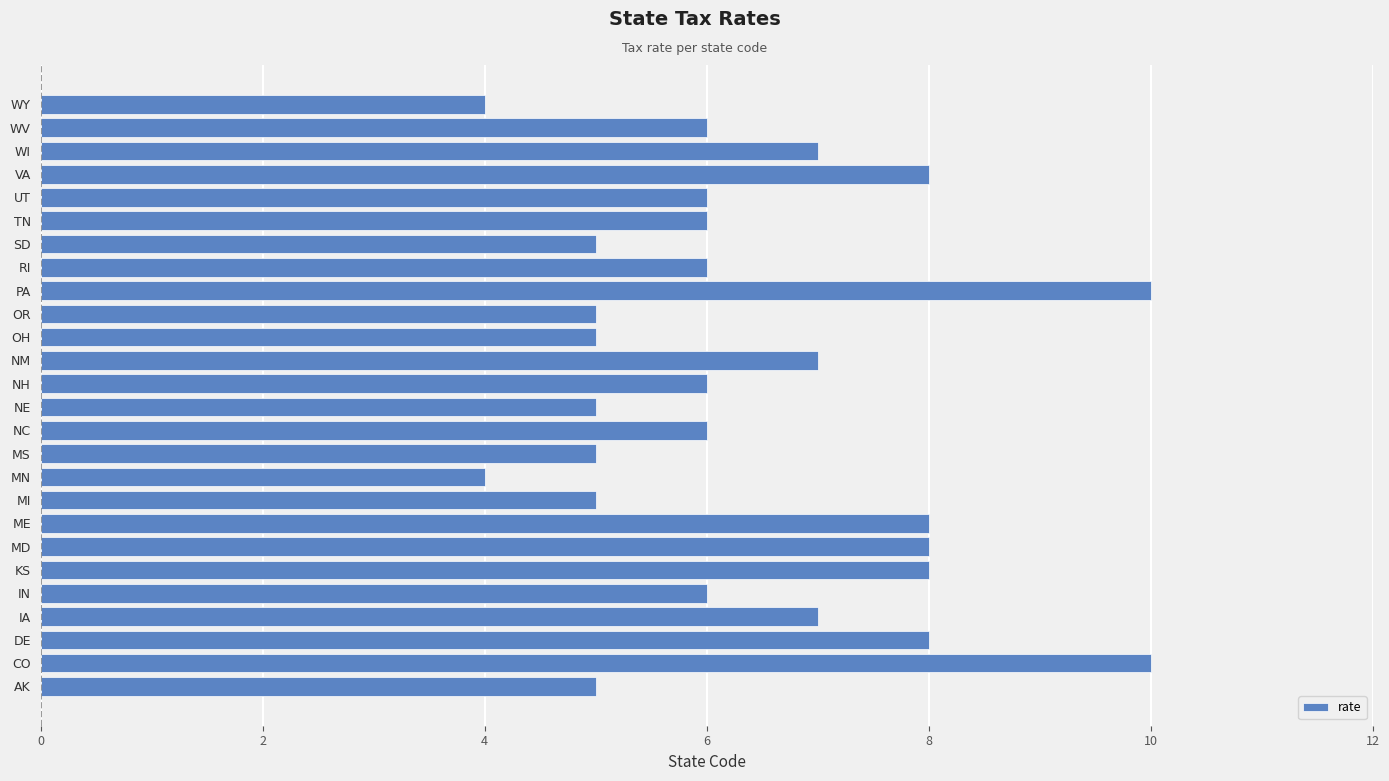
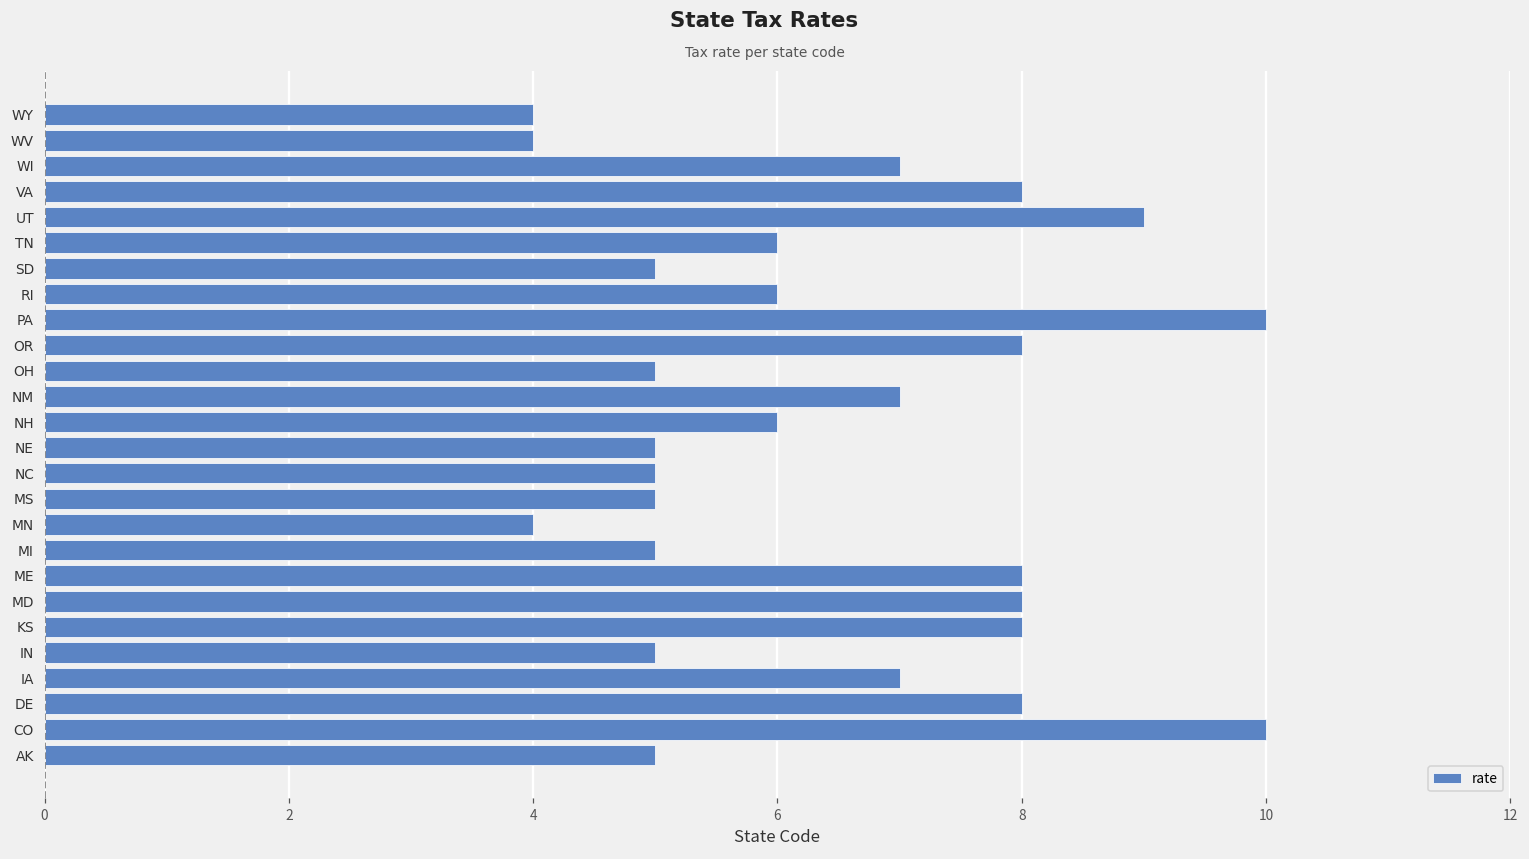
  {
    "WY": 4,
-   "WV": 6,
+   "WV": 4,
    "WI": 7,
    "VA": 8,
-   "UT": 6,
+   "UT": 9,
    "TN": 6,
    "SD": 5,
    "RI": 6,
    "PA": 10,
-   "OR": 5,
+   "OR": 8,
    "OH": 5,
    "NM": 7,
    "NH": 6,
    "NE": 5,
-   "NC": 6,
+   "NC": 5,
    "MS": 5,
    "MN": 4,
    "MI": 5,
    "ME": 8,
    "MD": 8,
    "KS": 8,
-   "IN": 6,
+   "IN": 5,
    "IA": 7,
    "DE": 8,
    "CO": 10,
    "AK": 5
  }
